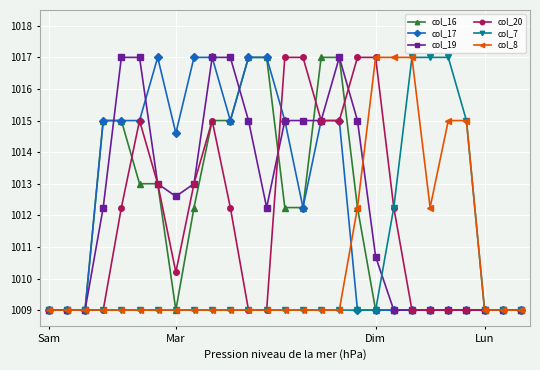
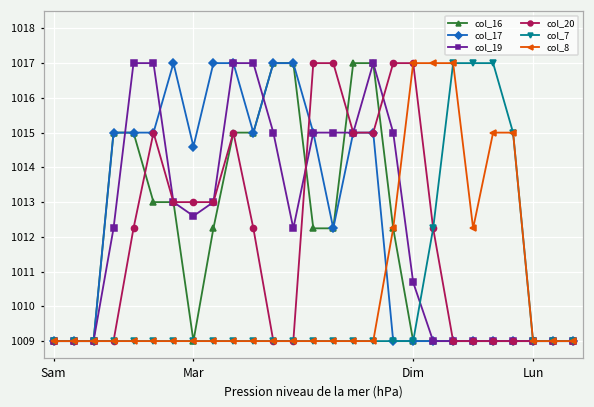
  {
    "col_17": {
      "Mar": 1014.6
    },
    "col_19": {
      "Mar": 1012.6,
      "Dim": 1010.7
    },
    "col_20": {
-     "Mar": 1010.2
+     "Mar": 1013.0
    }
  }
